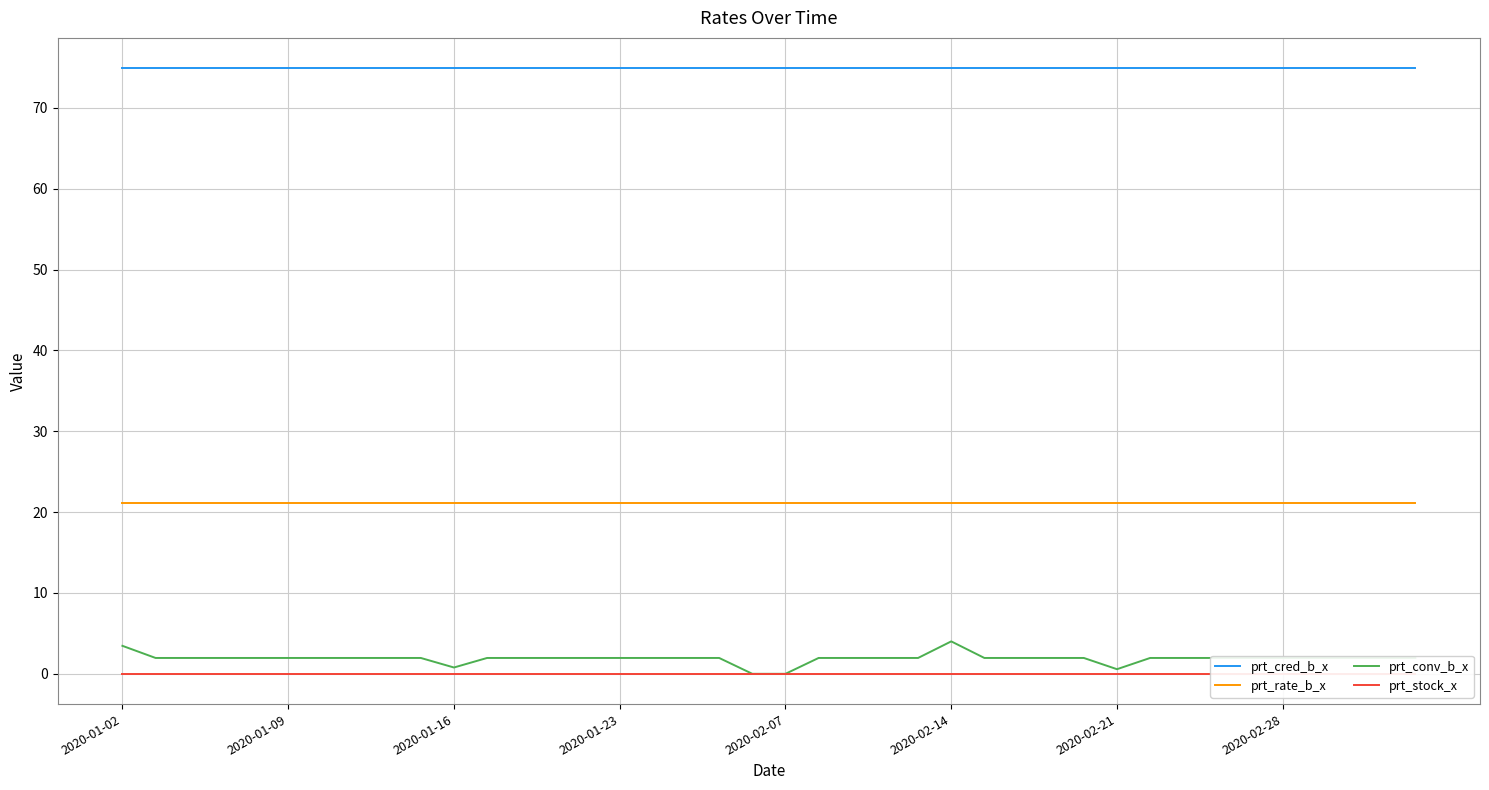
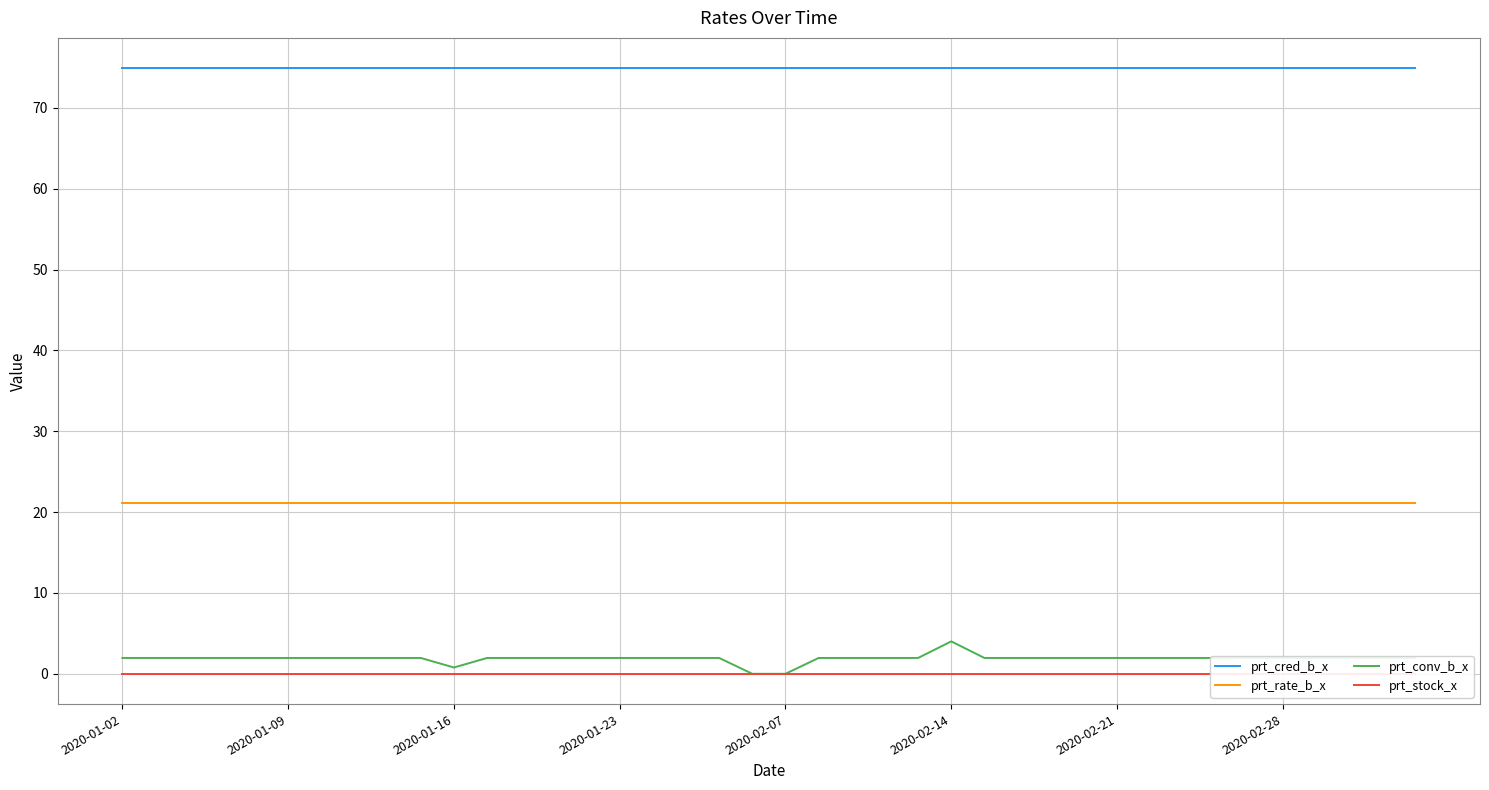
  {
    "prt_cred_b_x": {
      "2020-01-02": 75,
      "2020-01-09": 75,
      "2020-01-16": 75,
      "2020-01-23": 75,
      "2020-02-07": 75,
      "2020-02-14": 75,
      "2020-02-21": 75,
      "2020-02-28": 75
    },
    "prt_rate_b_x": {
      "2020-01-02": 21,
      "2020-01-09": 21,
      "2020-01-16": 21,
      "2020-01-23": 21,
      "2020-02-07": 21,
      "2020-02-14": 21,
      "2020-02-21": 21,
      "2020-02-28": 21
    },
    "prt_conv_b_x": {
-     "2020-01-02": 3,
+     "2020-01-02": 2,
      "2020-01-09": 2,
      "2020-01-16": 1,
      "2020-01-23": 2,
      "2020-02-14": 4,
-     "2020-02-21": 1
+     "2020-02-21": 2
    },
    "prt_stock_x": {
      "2020-01-02": 0,
      "2020-01-09": 0,
      "2020-01-16": 0,
      "2020-01-23": 0,
      "2020-02-14": 0,
      "2020-02-21": 0
    }
  }
